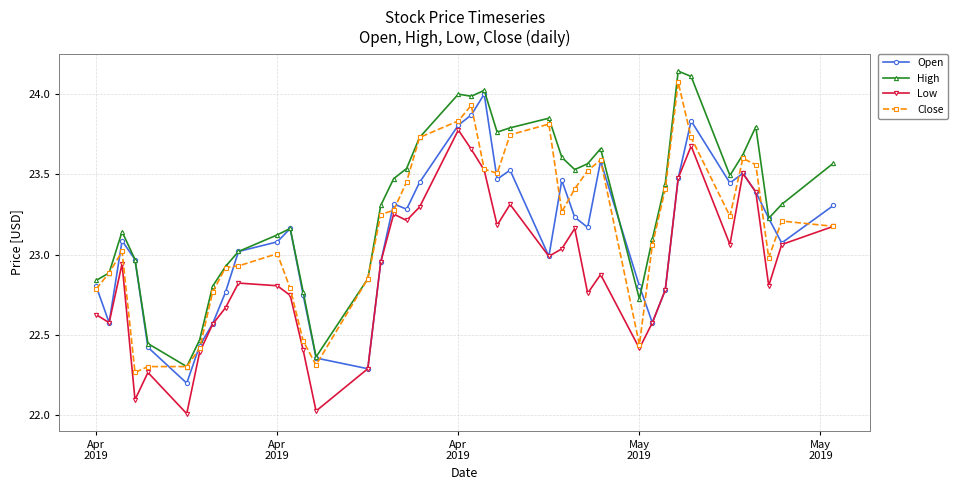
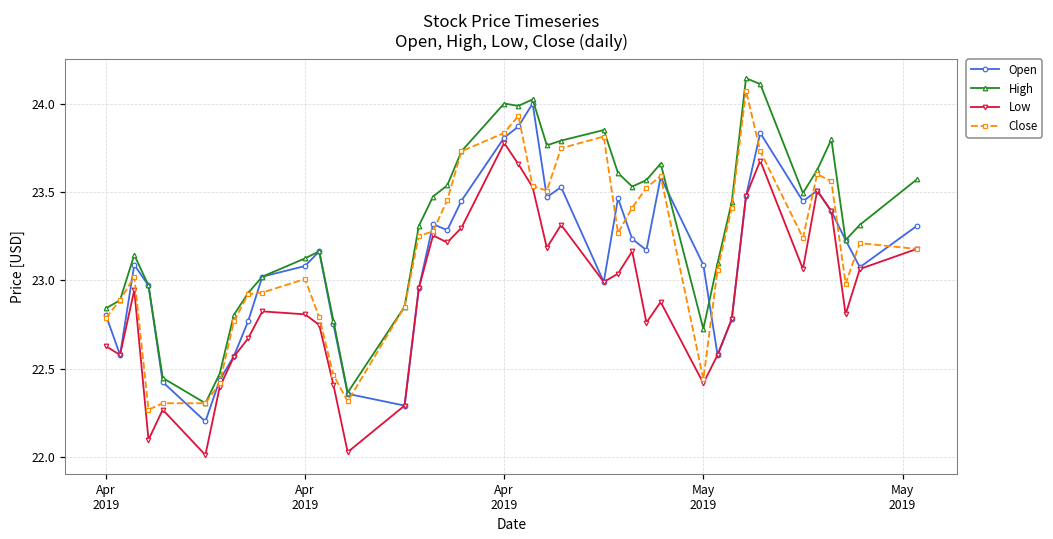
  {
    "Open": {
-     "May 2019": 22.81
+     "May 2019": 23.09
    },
    "High": {
      "May 2019": 22.72
    },
    "Low": {
      "May 2019": 22.42
    },
    "Close": {
      "May 2019": 22.44
    }
  }
